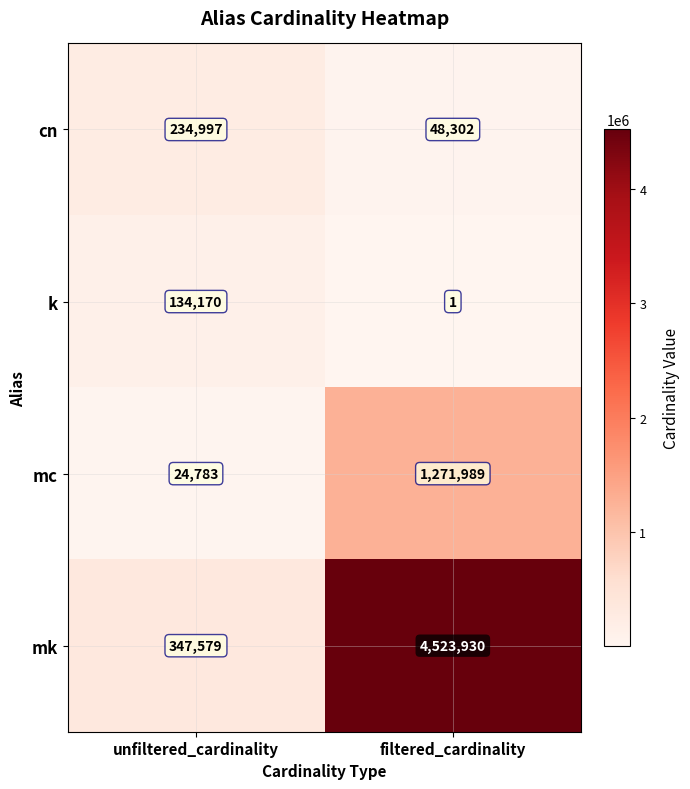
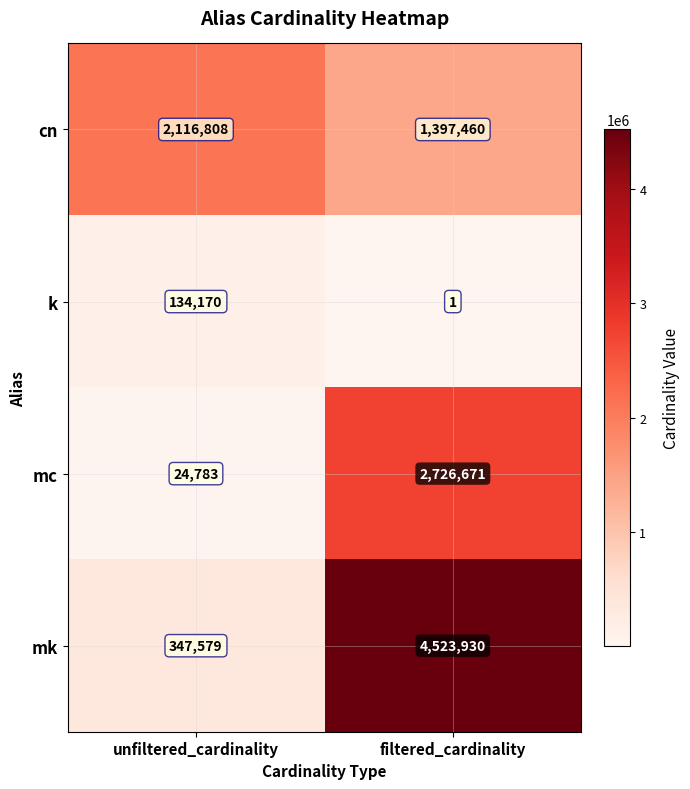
  {
    "cn": {
-     "unfiltered_cardinality": "234,997",
-     "filtered_cardinality": "48,302"
+     "unfiltered_cardinality": "2,116,808",
+     "filtered_cardinality": "1,397,460"
    },
    "mc": {
-     "filtered_cardinality": "1,271,989"
+     "filtered_cardinality": "2,726,671"
    }
  }
